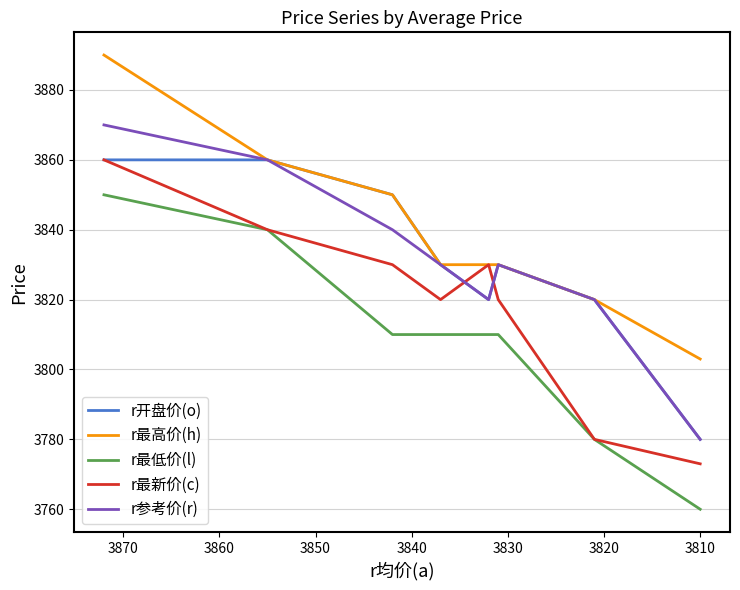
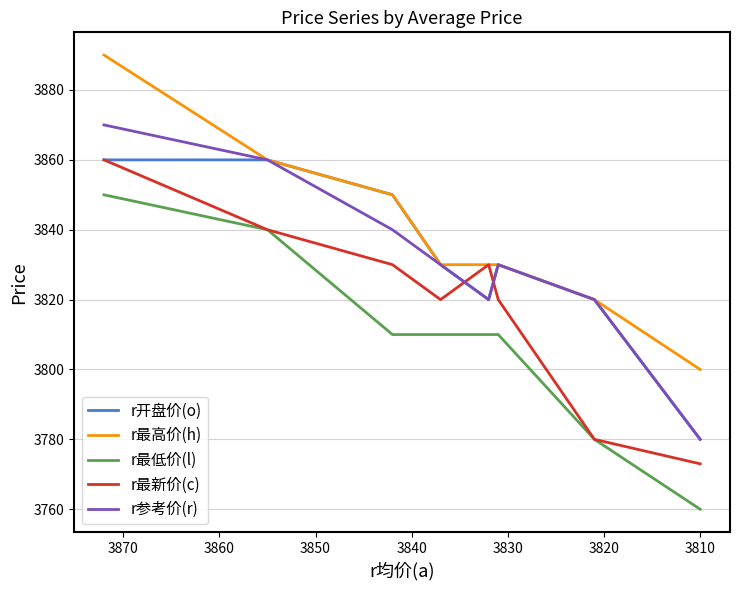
  {
    "r最高价(h)": {
-     "3810": 3803
+     "3810": 3800
    },
    "r最低价(l)": {
      "3810": 3760
    },
    "r最新价(c)": {
      "3810": 3773
    }
  }
